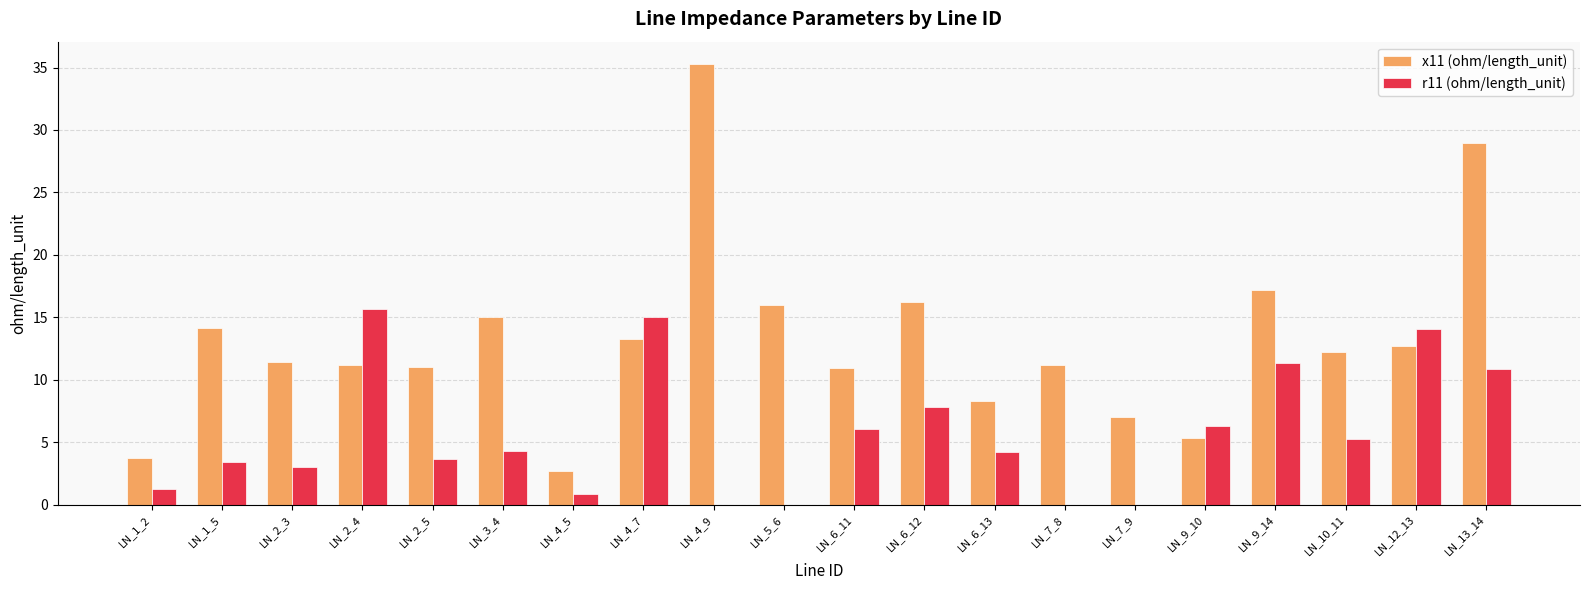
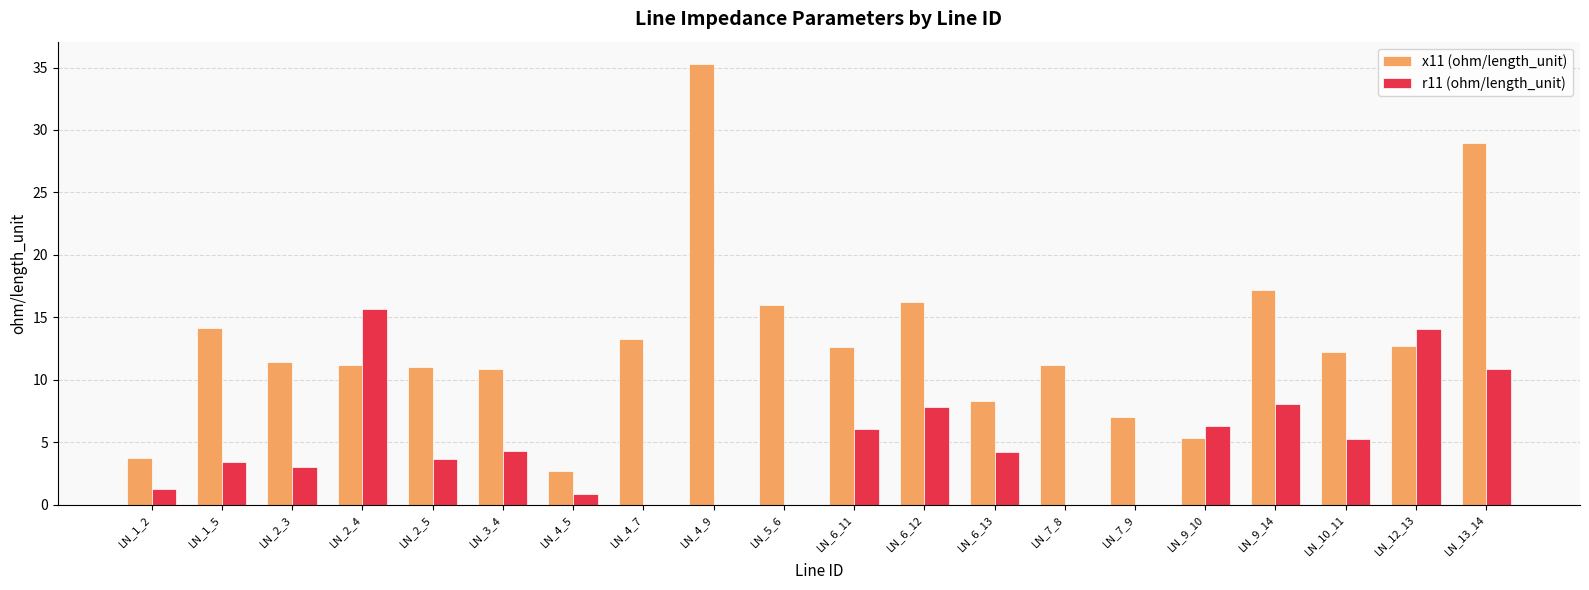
  {
    "x11 (ohm/length_unit)": {
      "LN_1_2": 3.8,
      "LN_1_5": 14.2,
      "LN_2_3": 11.4,
      "LN_2_4": 11.2,
      "LN_2_5": 11.0,
-     "LN_3_4": 15.0,
+     "LN_3_4": 10.9,
      "LN_4_5": 2.7,
      "LN_4_7": 13.3,
      "LN_4_9": 35.3,
      "LN_5_6": 16.0,
-     "LN_6_11": 11.0,
+     "LN_6_11": 12.6,
      "LN_6_12": 16.2,
      "LN_6_13": 8.3,
      "LN_7_8": 11.2,
      "LN_7_9": 7.0,
      "LN_9_10": 5.4,
      "LN_9_14": 17.2,
      "LN_10_11": 12.2,
      "LN_12_13": 12.7,
      "LN_13_14": 29.0
    },
    "r11 (ohm/length_unit)": {
      "LN_1_2": 1.2,
      "LN_1_5": 3.4,
      "LN_2_3": 3.0,
      "LN_2_4": 15.6,
      "LN_2_5": 3.6,
      "LN_3_4": 4.3,
      "LN_4_5": 0.8,
-     "LN_4_7": 15,
+     "LN_4_7": 0,
      "LN_4_9": 0.0,
      "LN_5_6": 0.0,
      "LN_6_11": 6.0,
      "LN_6_12": 7.8,
      "LN_6_13": 4.2,
      "LN_7_8": 0.0,
      "LN_7_9": 0.0,
      "LN_9_10": 6.3,
-     "LN_9_14": 11.3,
+     "LN_9_14": 8.1,
      "LN_10_11": 5.2,
      "LN_12_13": 14.0,
      "LN_13_14": 10.9
    }
  }
